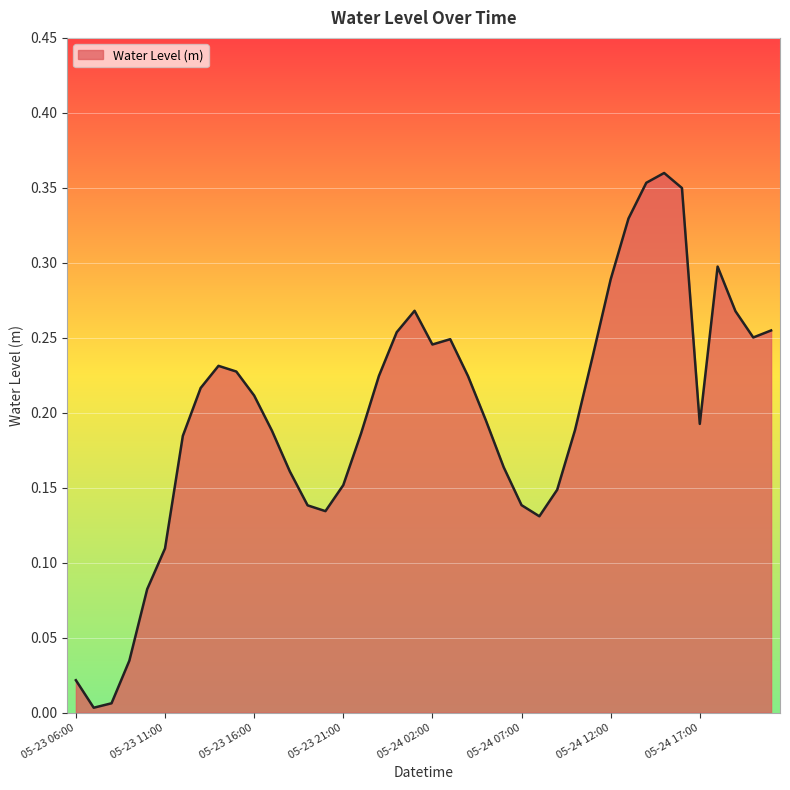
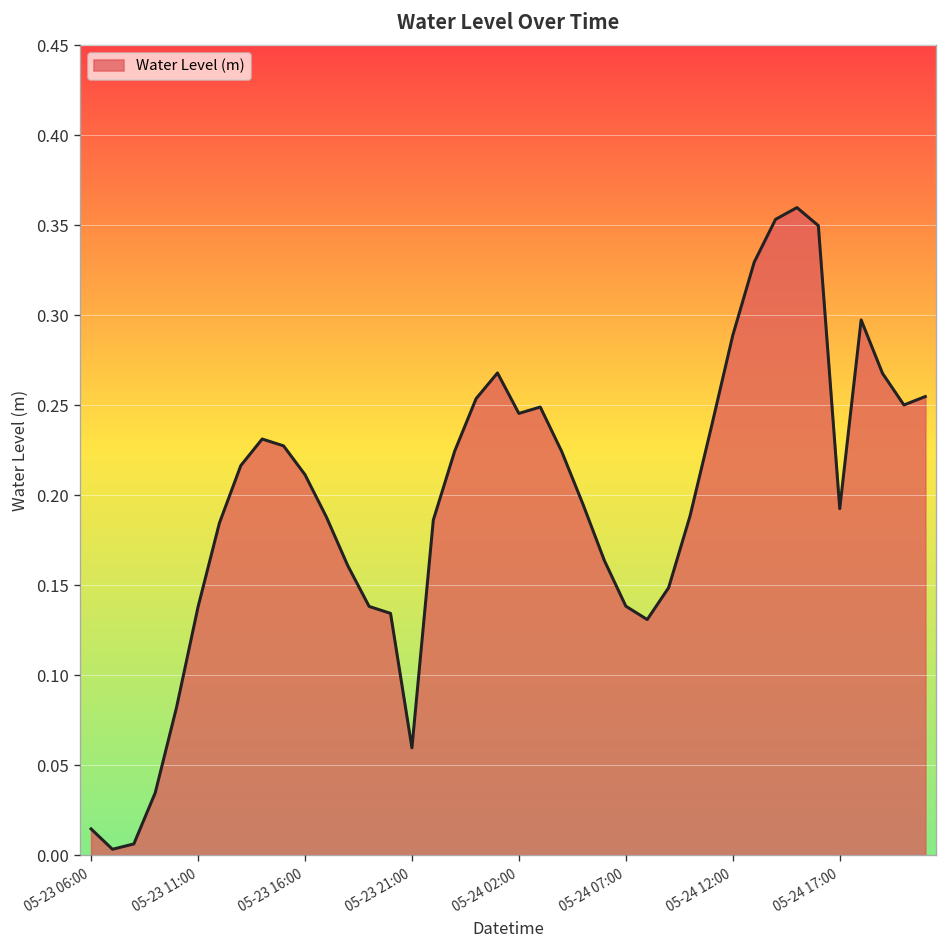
  {
-   "05-23 06:00": 0.022,
-   "05-23 11:00": 0.109,
+   "05-23 06:00": 0.015,
+   "05-23 11:00": 0.138,
    "05-23 16:00": 0.211,
-   "05-23 21:00": 0.152,
+   "05-23 21:00": 0.060,
    "05-24 02:00": 0.246,
    "05-24 07:00": 0.138,
    "05-24 12:00": 0.289,
    "05-24 17:00": 0.193
  }
